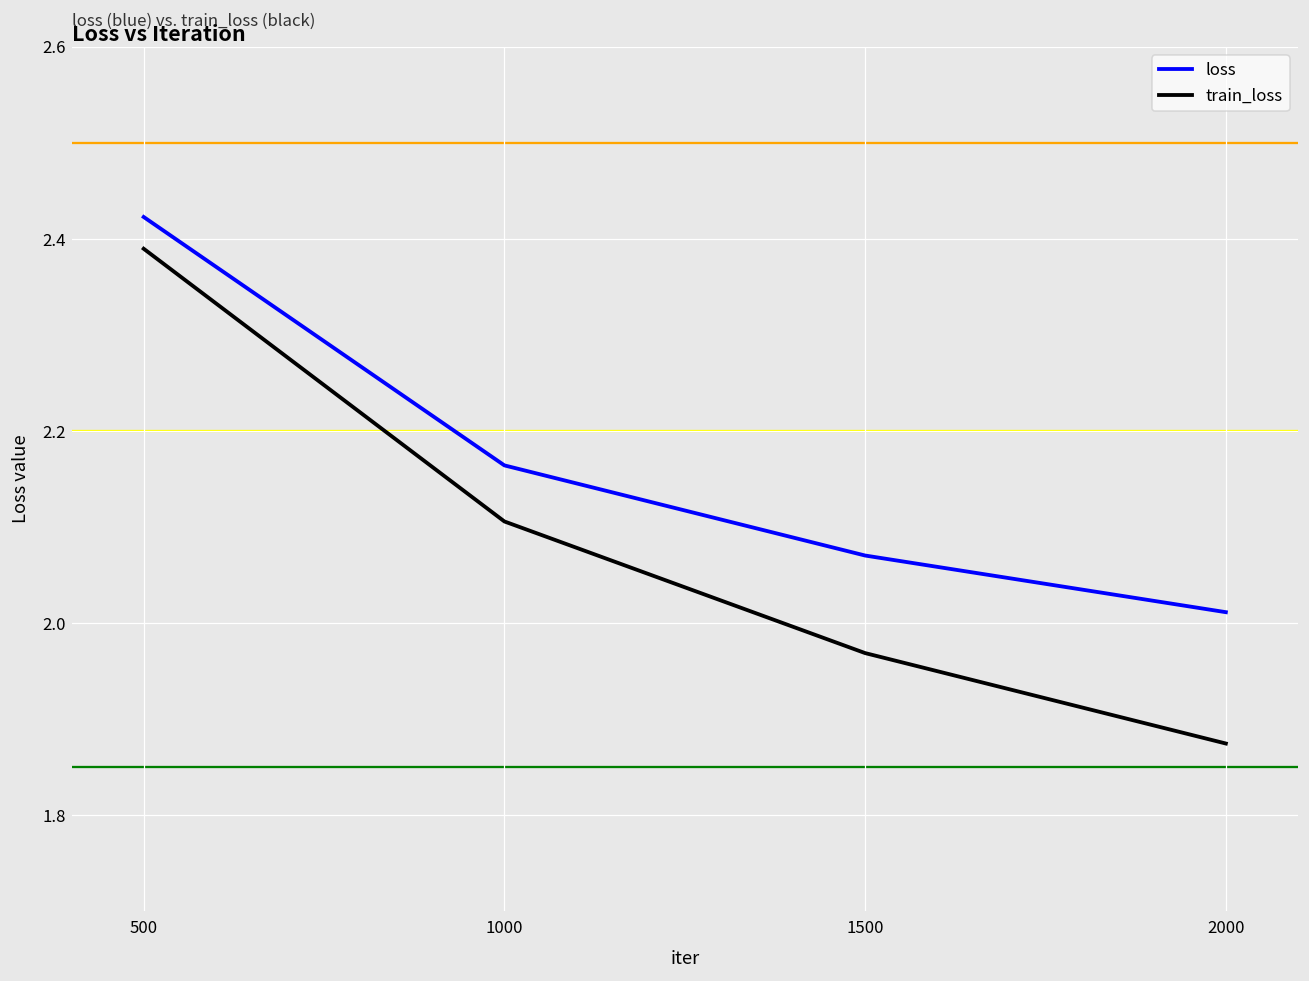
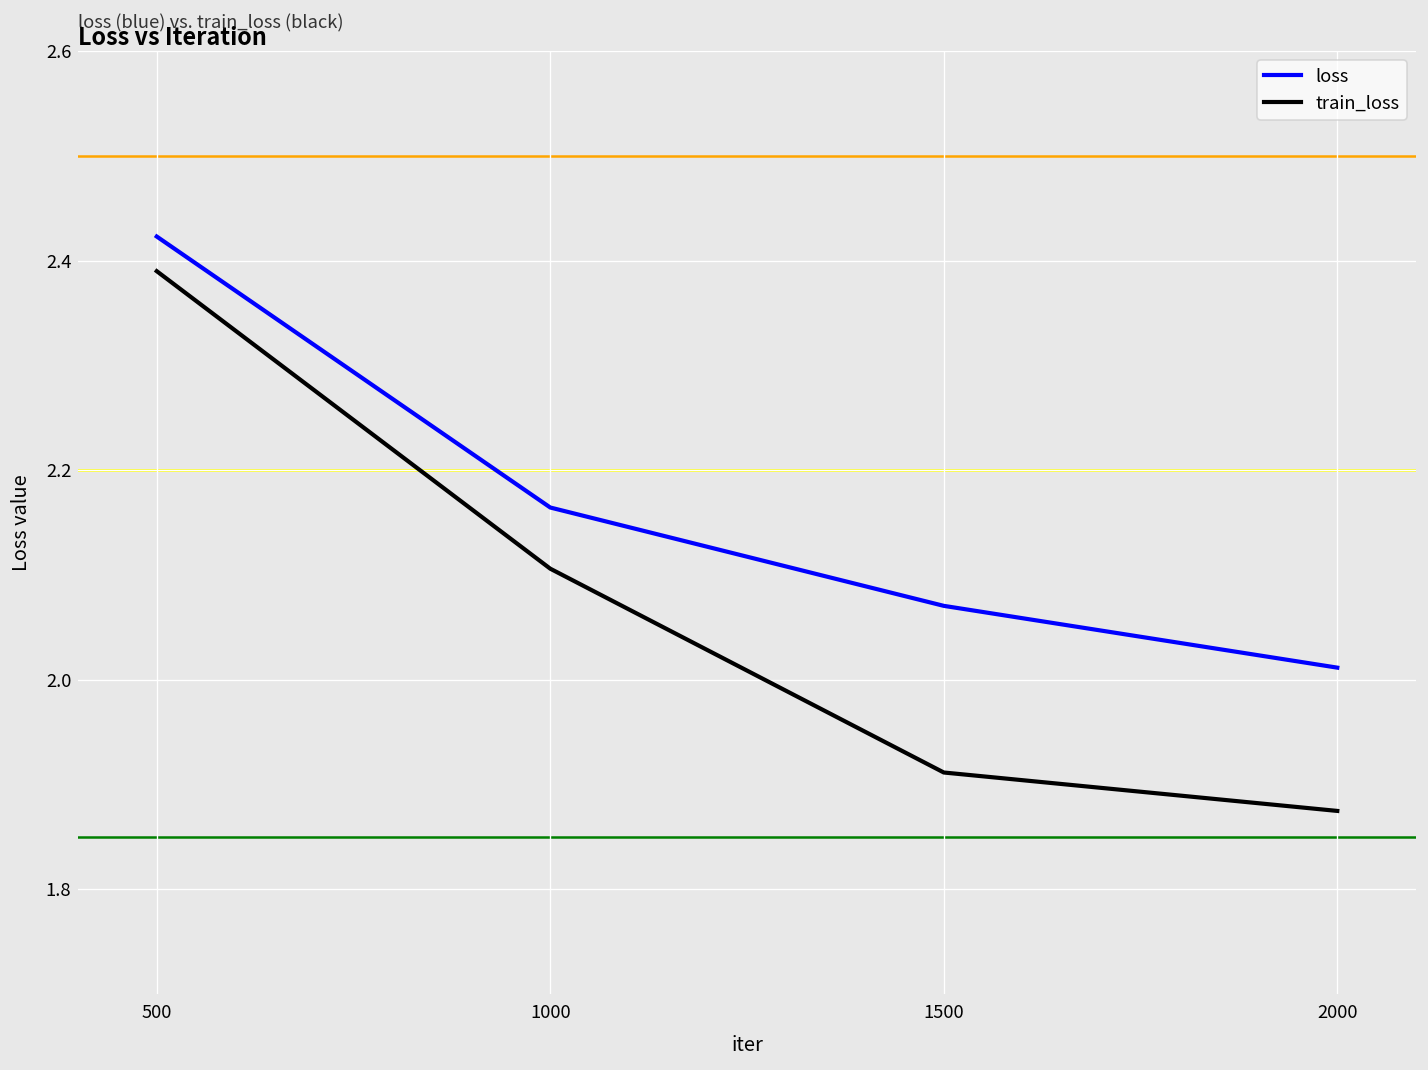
  {
    "loss": {
      "500": 2.42,
      "1000": 2.16,
      "1500": 2.07,
      "2000": 2.01
    },
    "train_loss": {
      "500": 2.39,
      "1000": 2.11,
-     "1500": 1.97,
+     "1500": 1.91,
      "2000": 1.87
    }
  }
